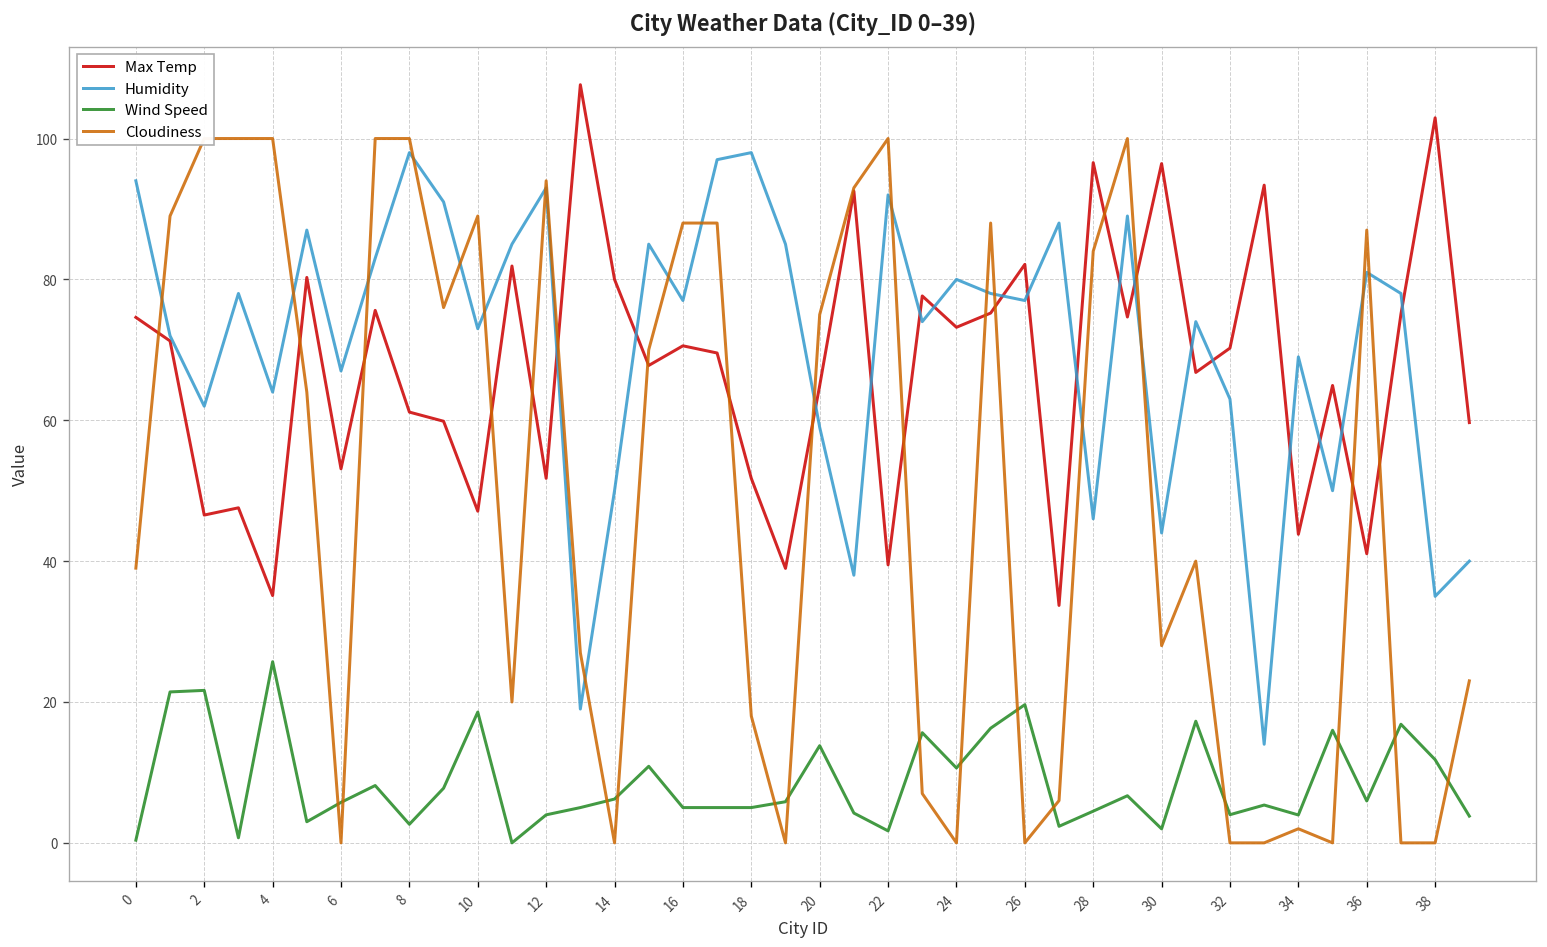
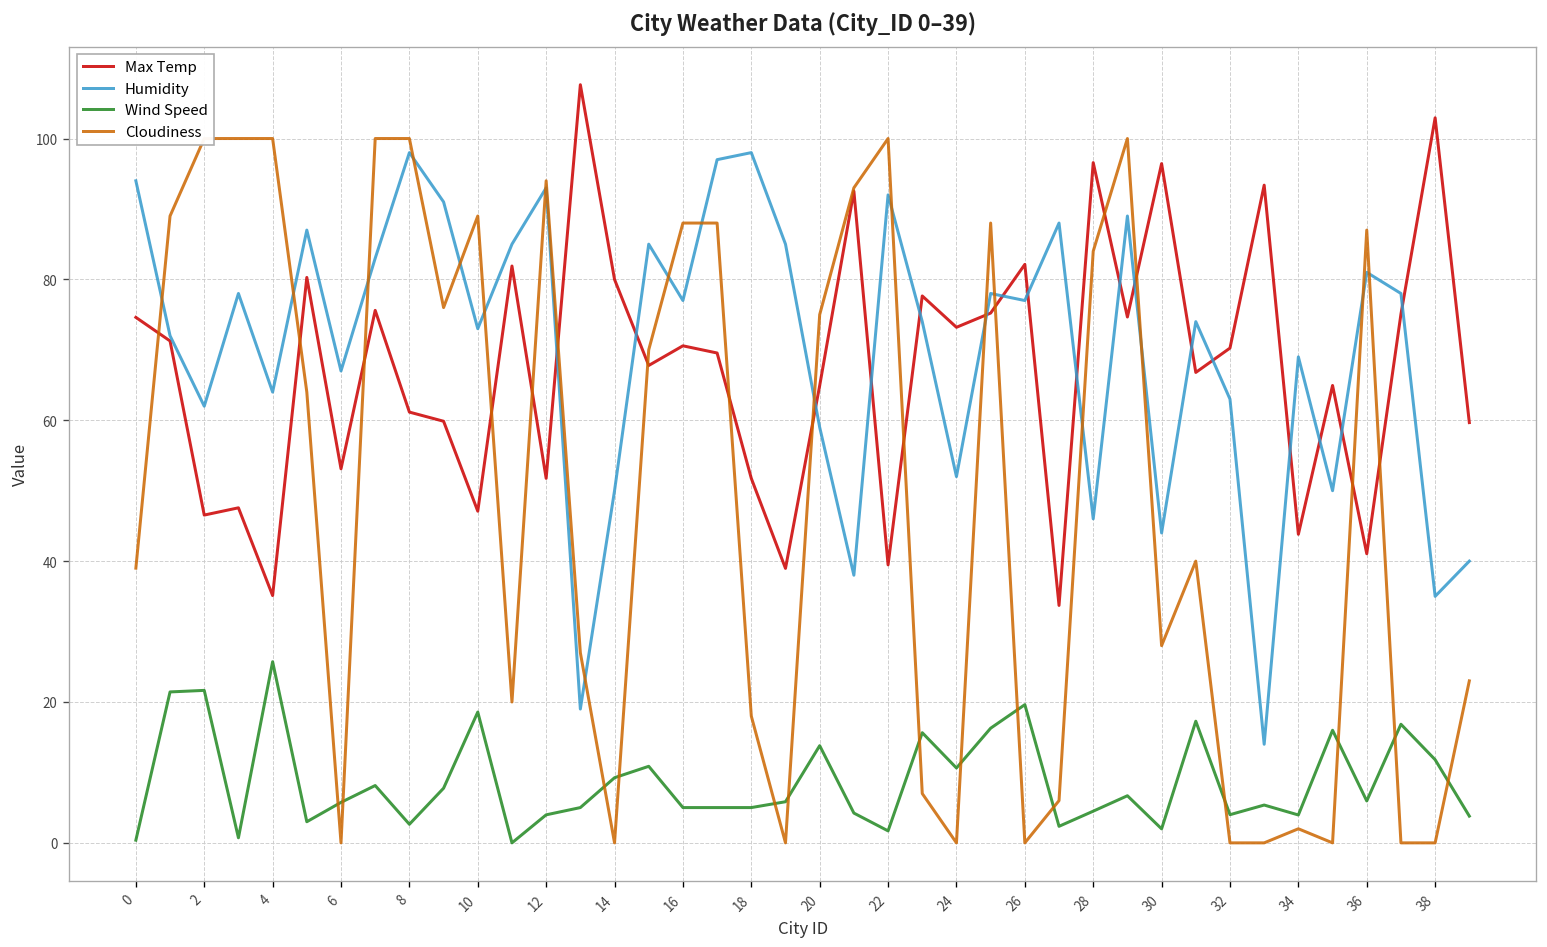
  {
    "Max Temp": {
      "0": 75,
      "2": 47,
      "4": 35,
      "6": 53,
      "8": 61,
      "10": 47,
      "12": 52,
      "14": 80,
      "16": 71,
      "18": 52,
      "20": 65,
      "22": 39,
      "24": 73,
      "26": 82,
      "28": 97,
      "30": 96,
      "32": 70,
      "34": 44,
      "36": 41,
      "38": 103
    },
    "Humidity": {
      "0": 94,
      "2": 62,
      "4": 64,
      "6": 67,
      "8": 98,
      "10": 73,
      "12": 93,
      "14": 50,
      "16": 77,
      "18": 98,
      "20": 59,
      "22": 92,
-     "24": 80,
+     "24": 52,
      "26": 77,
      "28": 46,
      "30": 44,
      "32": 63,
      "34": 69,
      "36": 81,
      "38": 35
    },
    "Wind Speed": {
      "0": 0,
      "2": 22,
      "4": 26,
      "6": 6,
      "8": 3,
      "10": 19,
      "12": 4,
-     "14": 6,
+     "14": 9,
      "16": 5,
      "18": 5,
      "20": 14,
      "22": 2,
      "24": 11,
      "26": 20,
      "28": 5,
      "30": 2,
      "32": 4,
      "34": 4,
      "36": 6,
      "38": 12
    },
    "Cloudiness": {
      "0": 39,
      "4": 100,
      "6": 0,
      "8": 100,
      "10": 89,
      "12": 94,
      "14": 0,
      "16": 88,
      "18": 18,
      "20": 75,
      "22": 100,
      "24": 0,
      "26": 0,
      "28": 84,
      "30": 28,
      "32": 0,
      "34": 2,
      "36": 87,
      "38": 0
    }
  }
